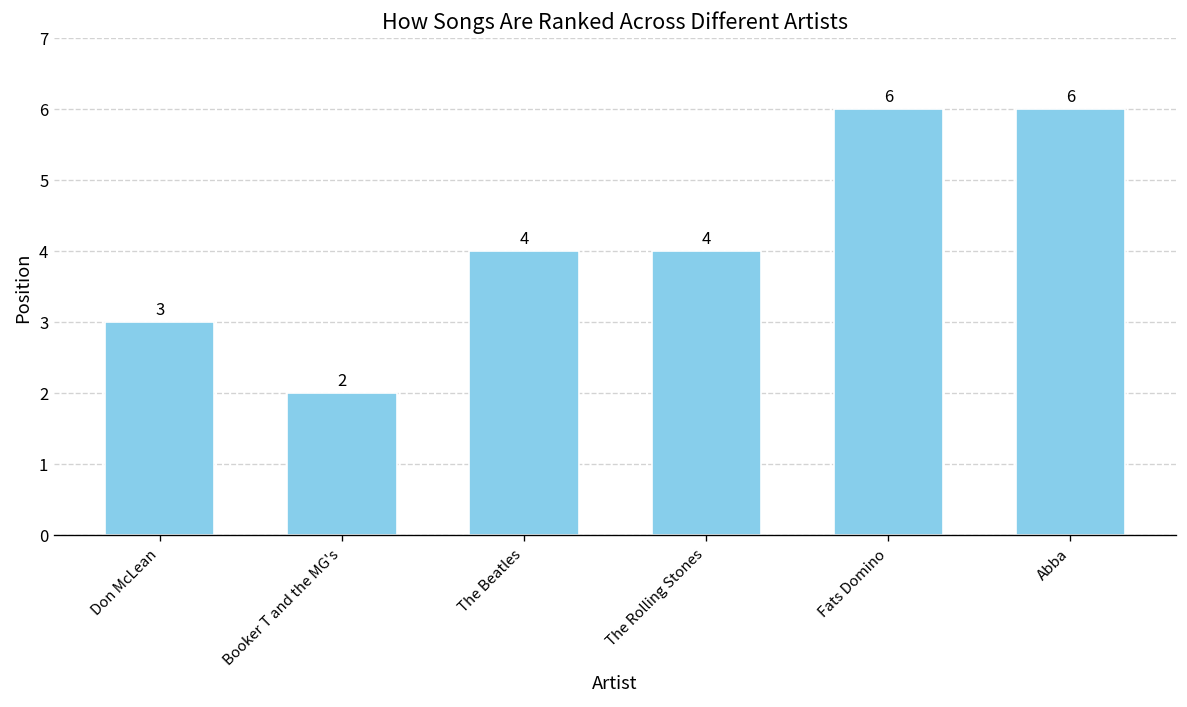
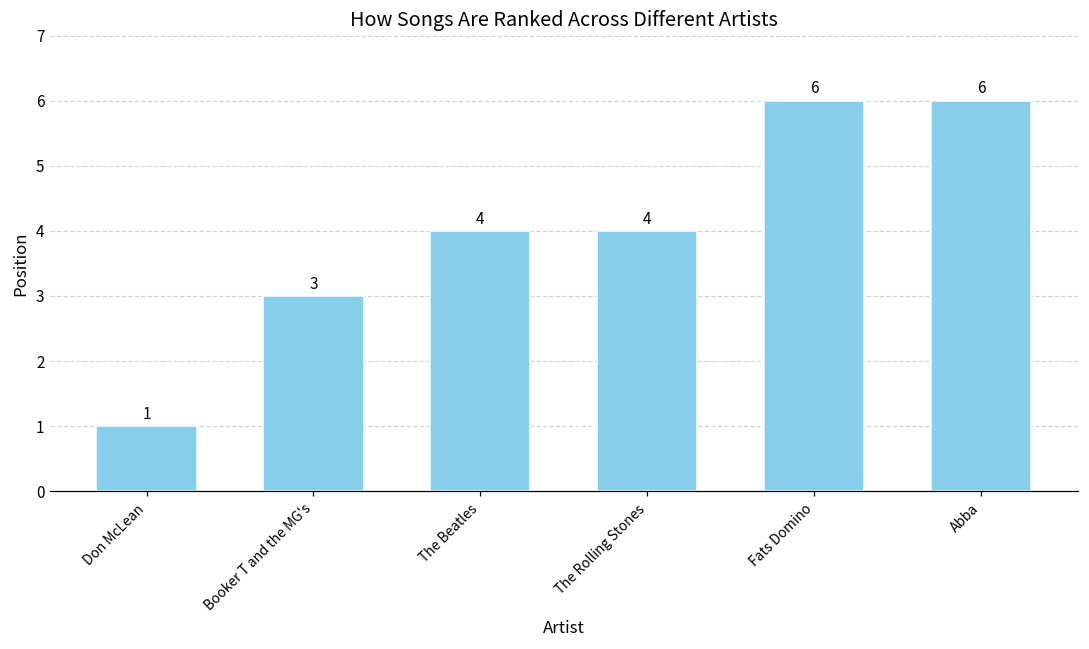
  {
-   "Don McLean": 3,
-   "Booker T and the MG's": 2,
+   "Don McLean": 1,
+   "Booker T and the MG's": 3,
    "The Beatles": 4,
    "The Rolling Stones": 4,
    "Fats Domino": 6,
    "Abba": 6
  }
